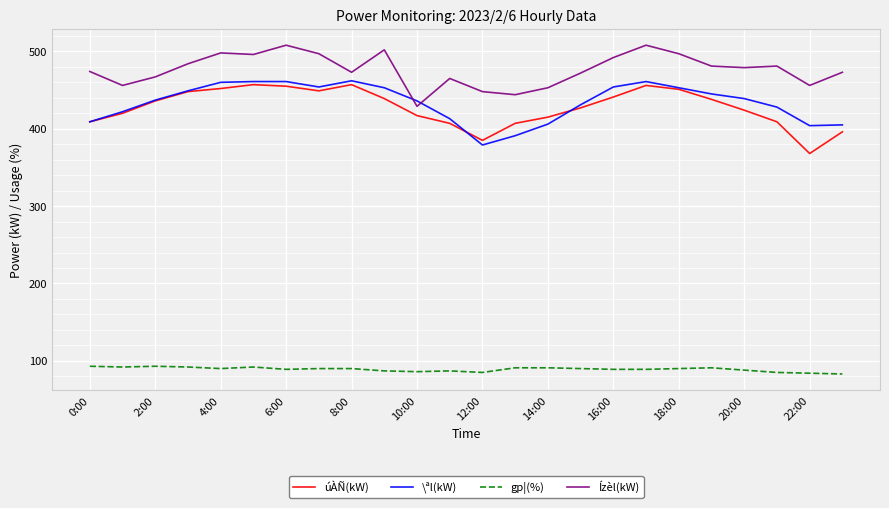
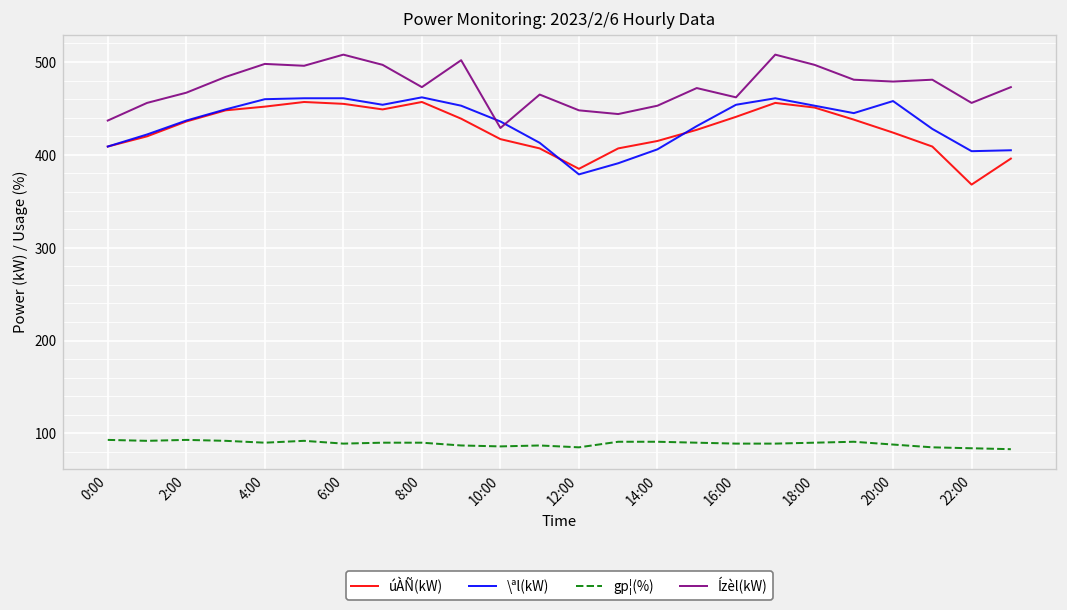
  {
    "úÀÑ(kW)": {
      "4:00": 450,
      "6:00": 460,
      "8:00": 460,
      "10:00": 420,
      "12:00": 390,
      "14:00": 420,
      "16:00": 440,
      "20:00": 420,
      "22:00": 370
    },
    "\\ªl(kW)": {
      "4:00": 460,
      "6:00": 460,
      "8:00": 460,
      "10:00": 440,
      "12:00": 380,
      "14:00": 410,
      "16:00": 450,
-     "20:00": 440,
+     "20:00": 460,
      "22:00": 400
    },
    "gp¦(%)": {
      "0:00": 90,
      "2:00": 90,
      "4:00": 90,
      "6:00": 90,
      "8:00": 90,
      "10:00": 90,
      "12:00": 90,
      "14:00": 90,
      "16:00": 90,
      "18:00": 90,
      "20:00": 90,
      "22:00": 80
    },
    "Ízèl(kW)": {
-     "0:00": 470,
+     "0:00": 440,
      "2:00": 470,
      "4:00": 500,
      "6:00": 510,
      "8:00": 470,
      "10:00": 430,
      "12:00": 450,
      "14:00": 450,
-     "16:00": 490,
+     "16:00": 460,
      "18:00": 500,
      "20:00": 480,
      "22:00": 460
    }
  }
